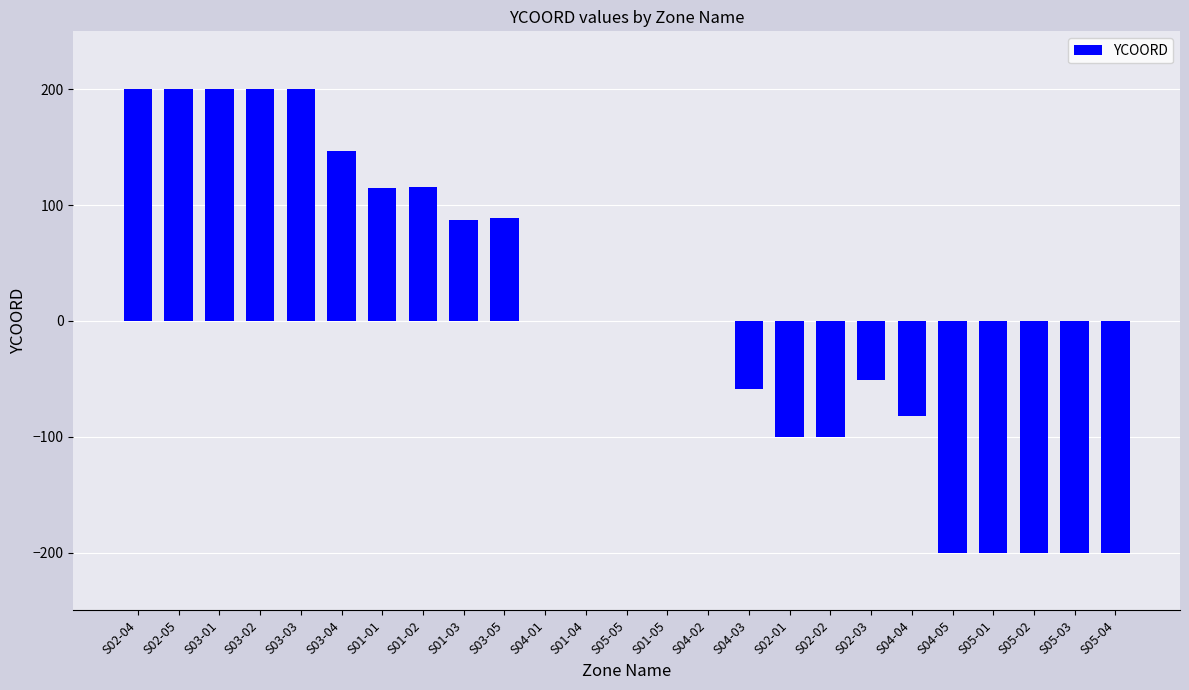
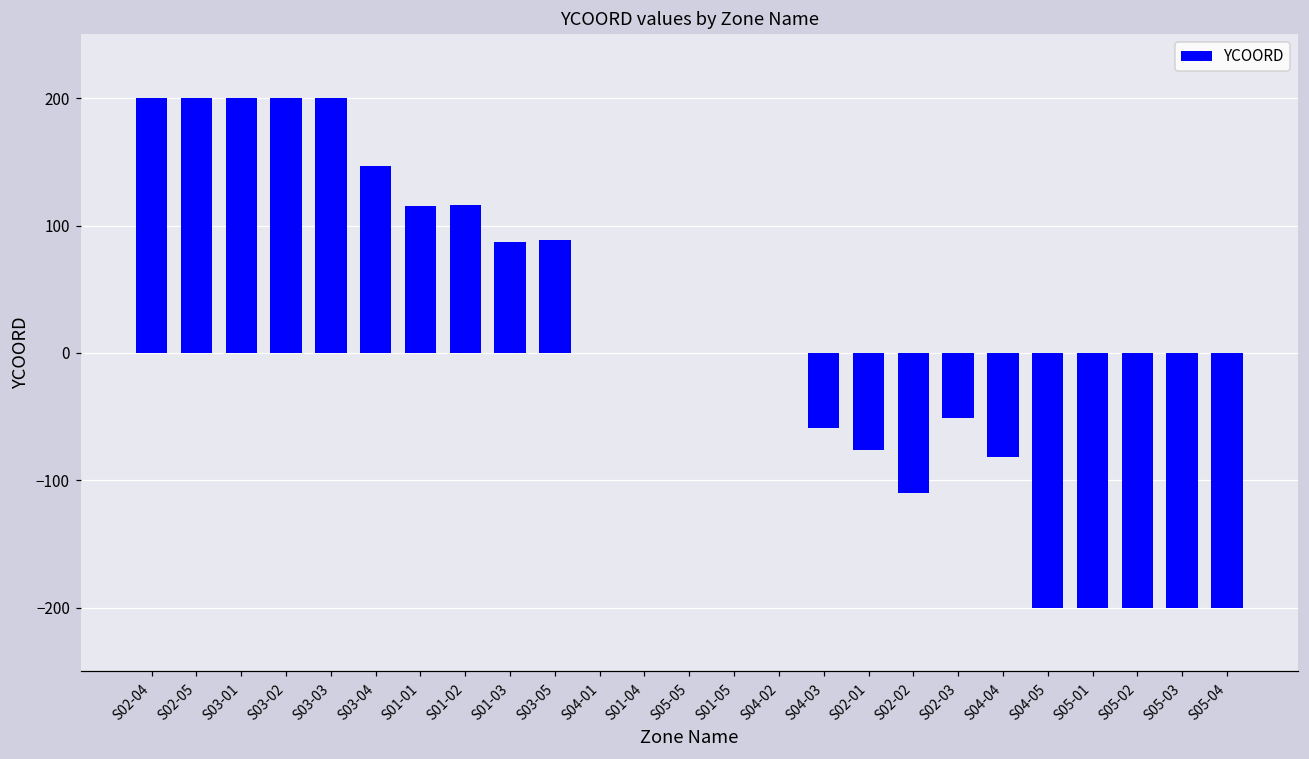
  {
    "S02-04": 200,
    "S02-05": 200,
    "S03-01": 200,
    "S03-02": 200,
    "S03-03": 200,
    "S03-04": 147,
    "S01-01": 115,
    "S01-02": 116,
    "S01-03": 87,
    "S03-05": 89,
    "S04-01": 0,
    "S01-04": 0,
    "S05-05": 0,
    "S01-05": 0,
    "S04-02": 0,
    "S04-03": -59,
-   "S02-01": -100,
-   "S02-02": -100,
+   "S02-01": -76,
+   "S02-02": -110,
    "S02-03": -51,
    "S04-04": -82,
    "S04-05": -200,
    "S05-01": -200,
    "S05-02": -200,
    "S05-03": -200,
    "S05-04": -200
  }
